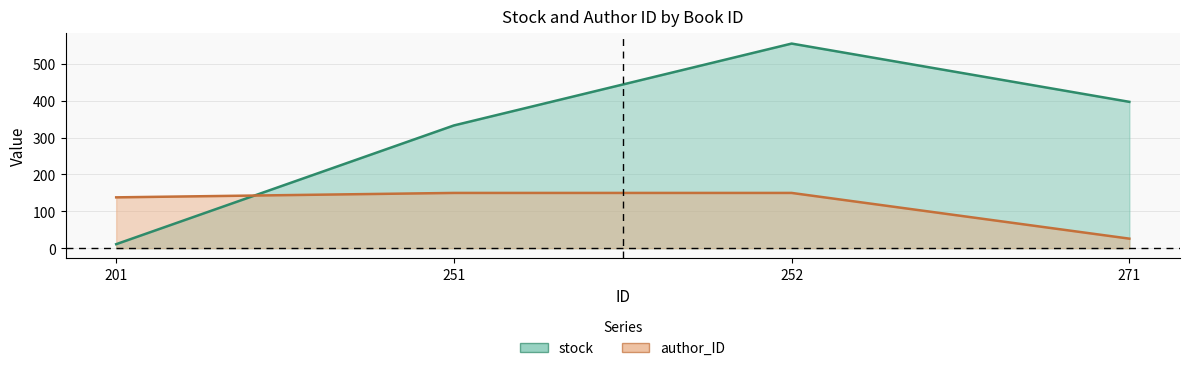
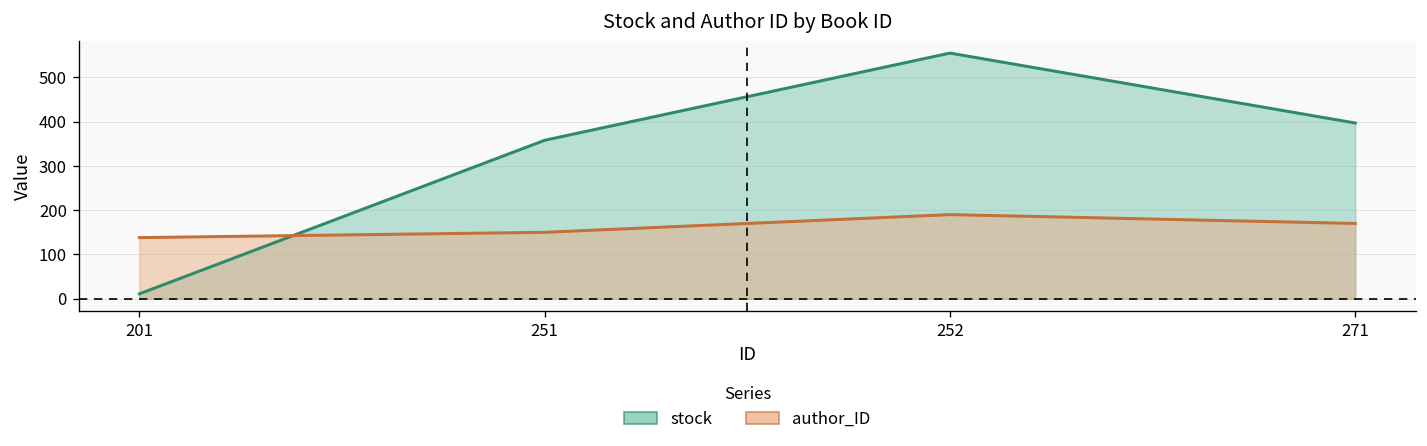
  {
    "stock": {
      "201": 10,
-     "251": 330,
+     "251": 360,
      "252": 560,
      "271": 400
    },
    "author_ID": {
      "201": 140,
      "251": 150,
-     "252": 150,
-     "271": 30
+     "252": 190,
+     "271": 170
    }
  }
